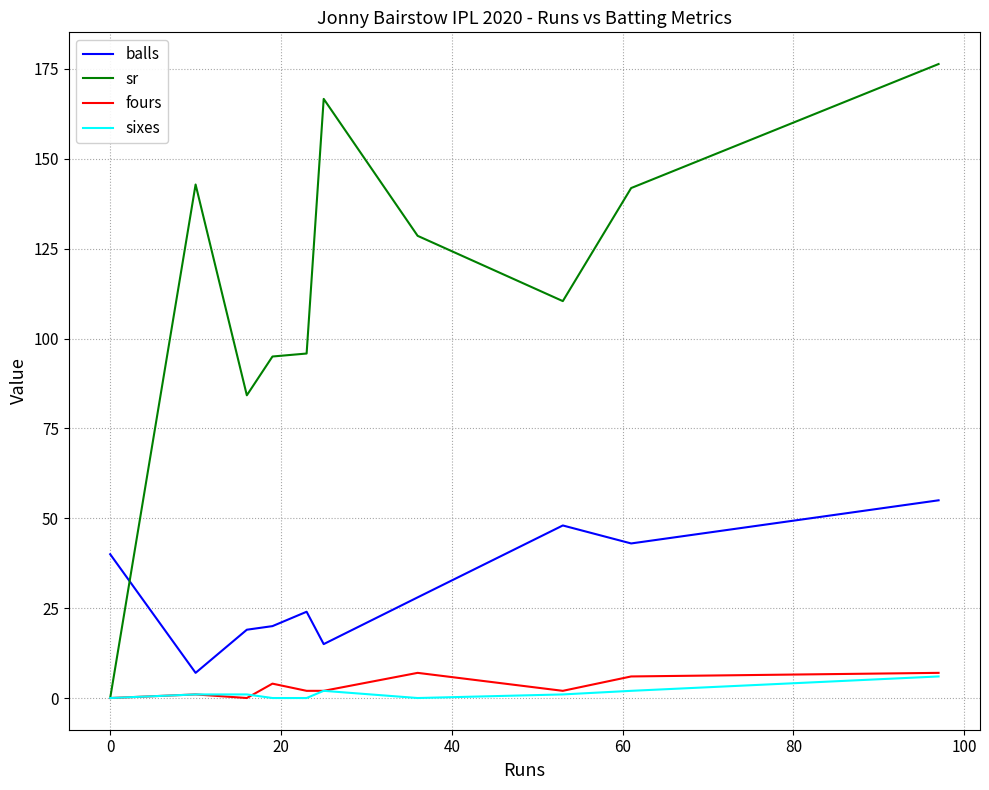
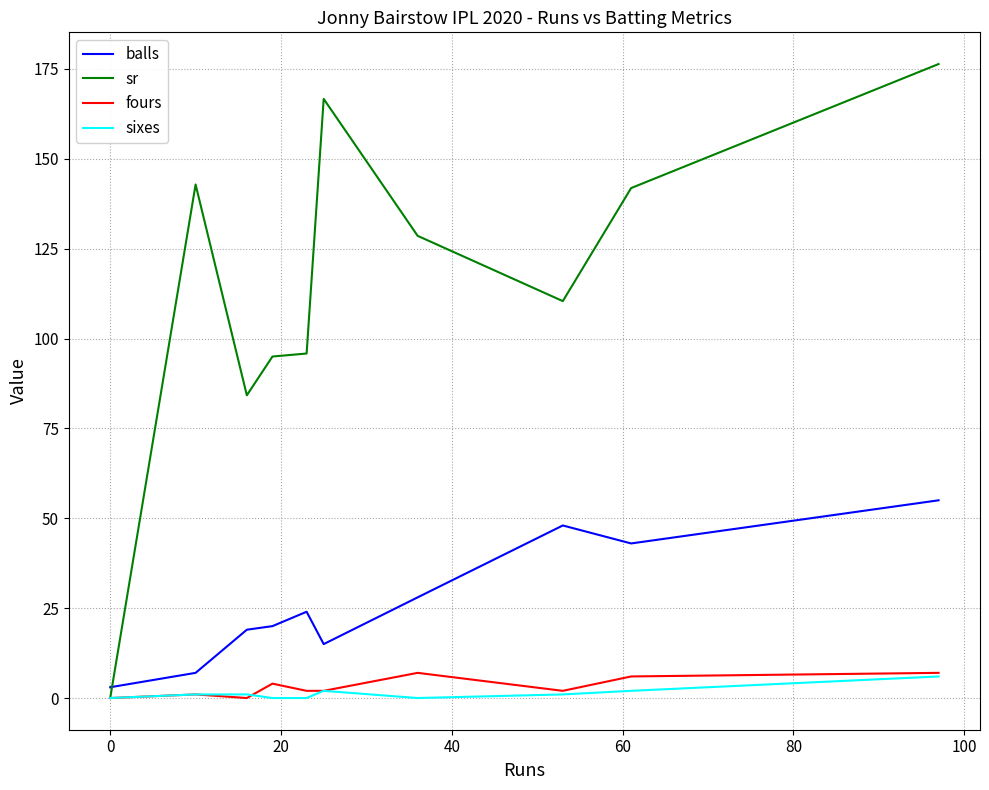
  {
    "balls": {
-     "0": 40
+     "0": 3
    }
  }
